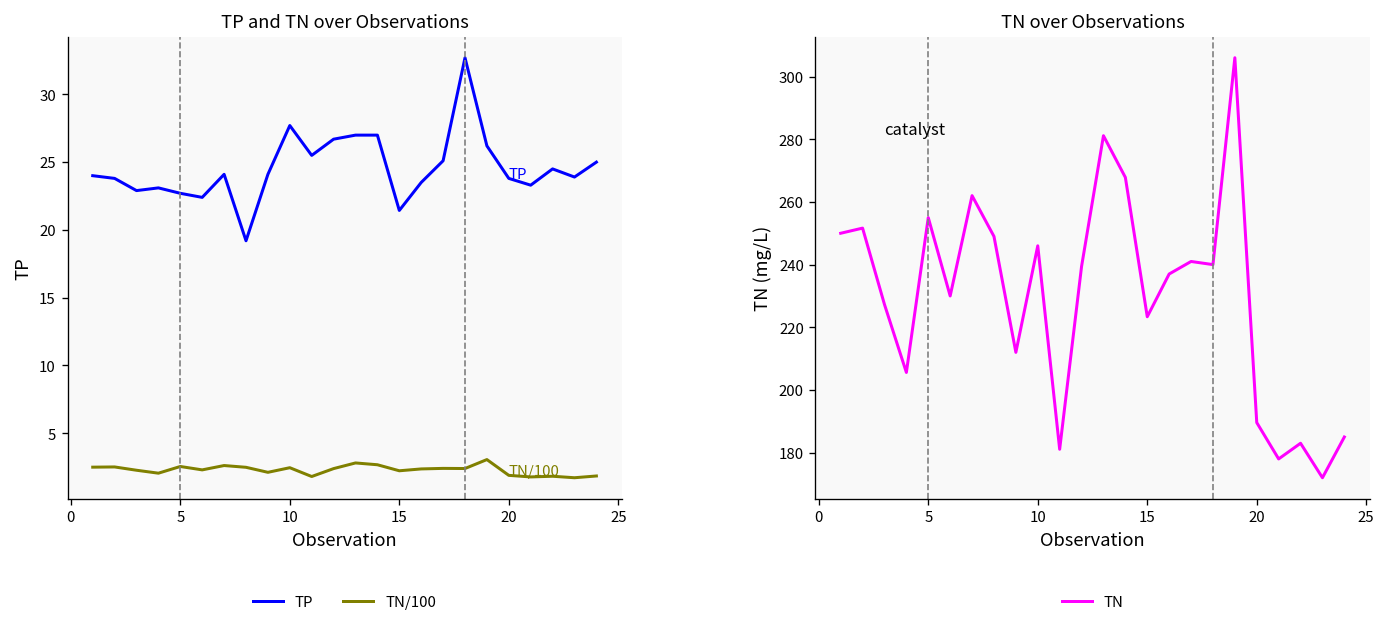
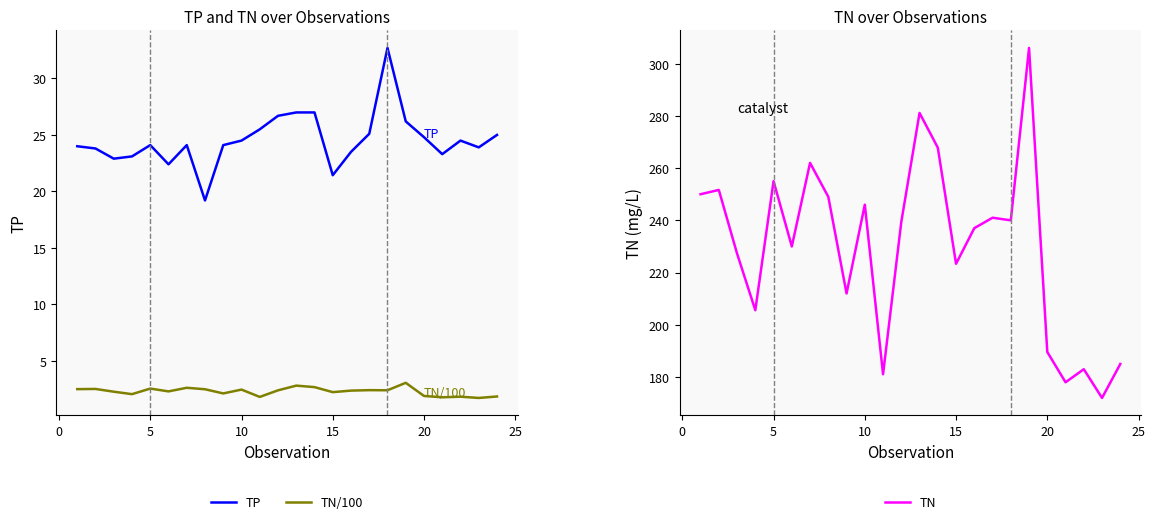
  {
    "TP and TN over Observations": {
      "TP": {
-       "5": 22.7,
-       "10": 27.7,
+       "5": 24.1,
+       "10": 24.5,
        "15": 21.4,
-       "20": 23.8
+       "20": 24.8
      },
      "TN/100": {
        "5": 2.5,
        "10": 2.5,
        "15": 2.2
      }
    },
    "TN over Observations": {
      "5": 255,
      "10": 246,
      "15": 223,
      "20": 190
    }
  }
